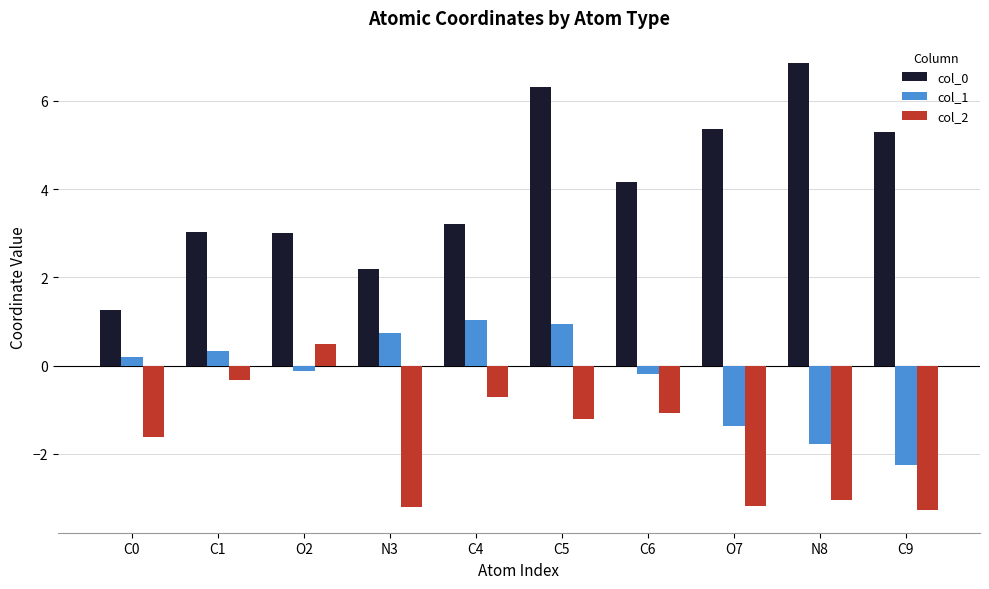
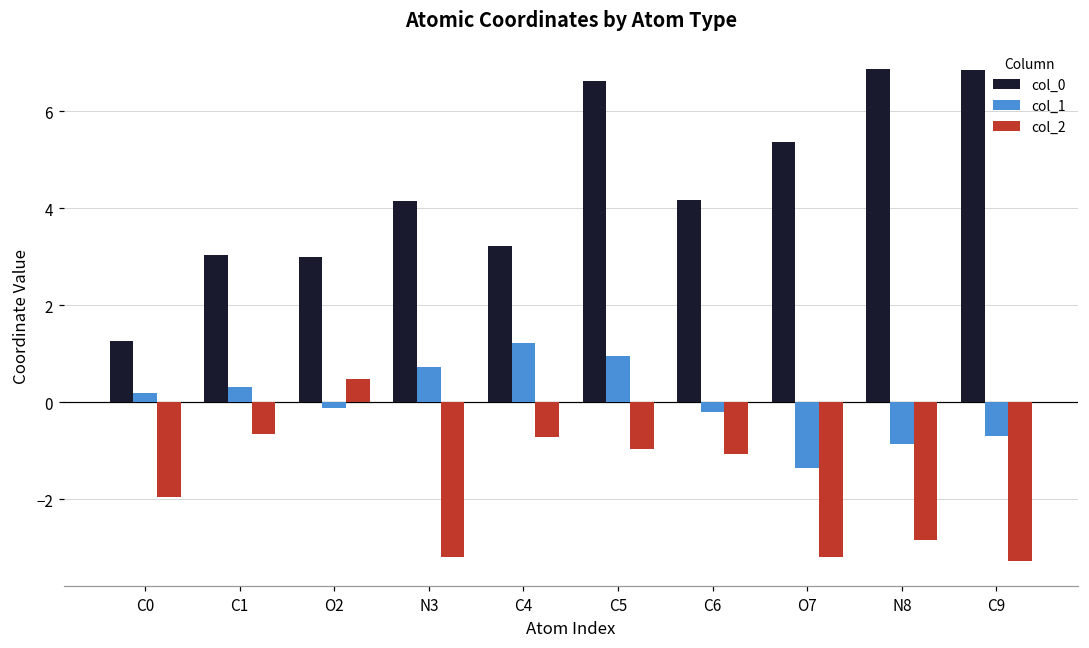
  {
    "col_0": {
      "C0": 1.3,
      "C1": 3.0,
      "O2": 3.0,
-     "N3": 2.2,
+     "N3": 4.2,
      "C4": 3.2,
-     "C5": 6.3,
+     "C5": 6.6,
      "C6": 4.2,
      "O7": 5.4,
      "N8": 6.9,
-     "C9": 5.3
+     "C9": 6.8
    },
    "col_1": {
      "C0": 0.2,
      "C1": 0.3,
      "O2": -0.1,
      "N3": 0.7,
-     "C4": 1.0,
+     "C4": 1.2,
      "C5": 1.0,
      "C6": -0.2,
      "O7": -1.4,
-     "N8": -1.8,
-     "C9": -2.2
+     "N8": -0.9,
+     "C9": -0.7
    },
    "col_2": {
-     "C0": -1.6,
-     "C1": -0.3,
+     "C0": -2.0,
+     "C1": -0.7,
      "O2": 0.5,
      "N3": -3.2,
      "C4": -0.7,
-     "C5": -1.2,
+     "C5": -1.0,
      "C6": -1.1,
      "O7": -3.2,
-     "N8": -3.0,
+     "N8": -2.8,
      "C9": -3.3
    }
  }
